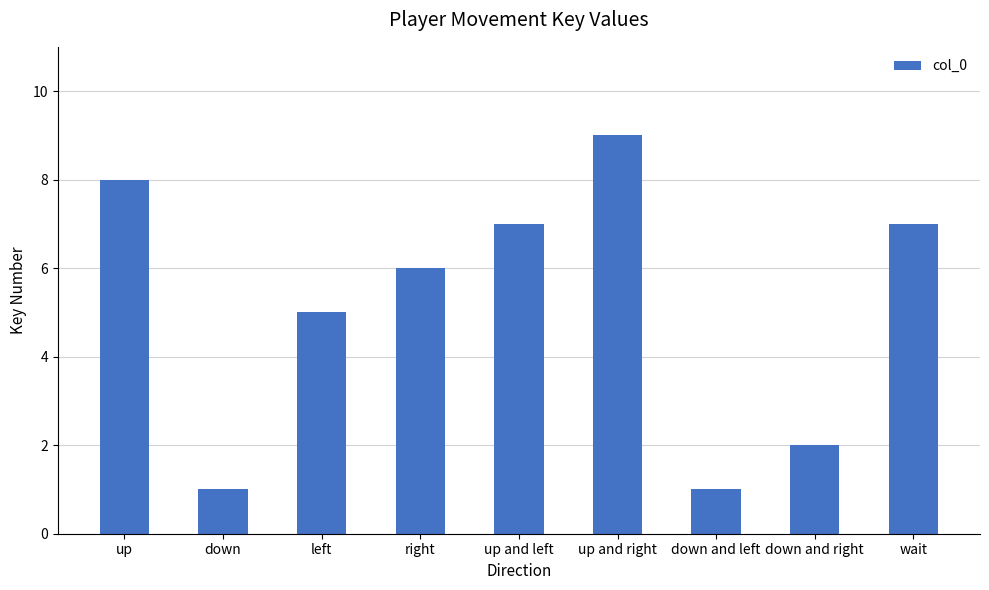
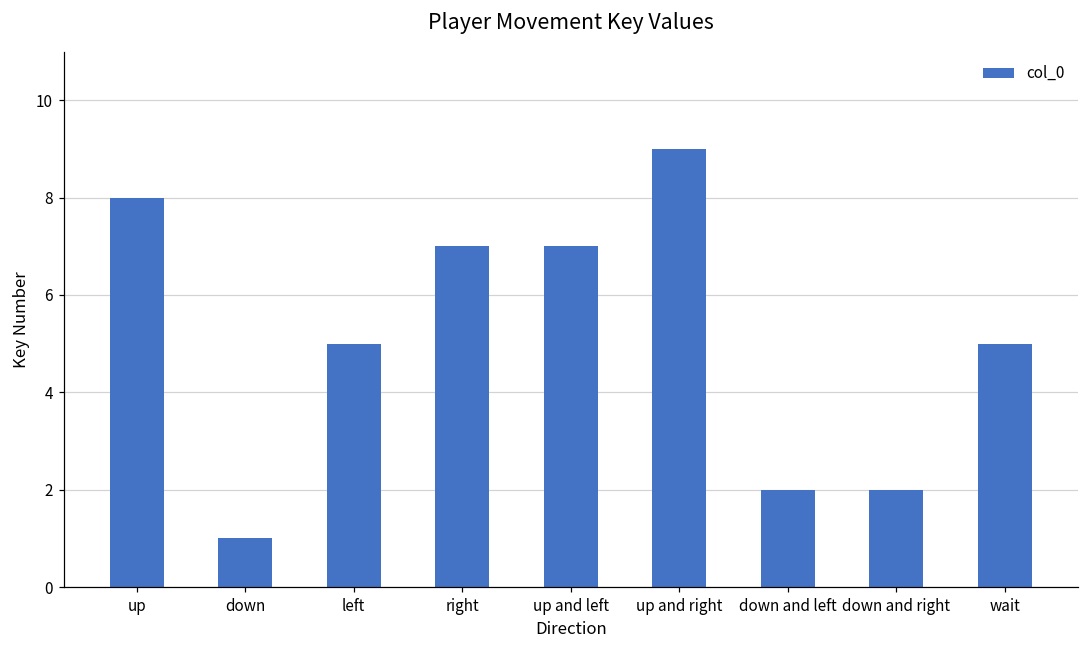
  {
    "up": 8,
    "down": 1,
    "left": 5,
-   "right": 6,
+   "right": 7,
    "up and left": 7,
    "up and right": 9,
-   "down and left": 1,
+   "down and left": 2,
    "down and right": 2,
-   "wait": 7
+   "wait": 5
  }
